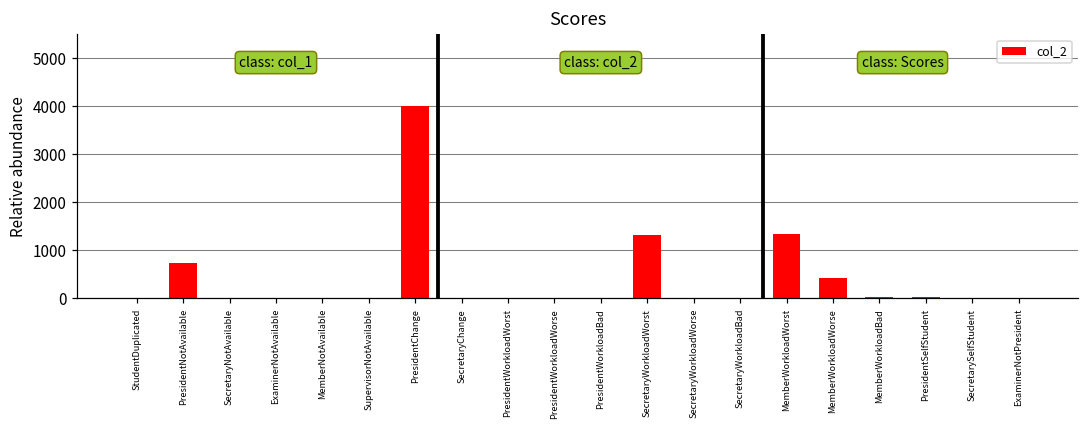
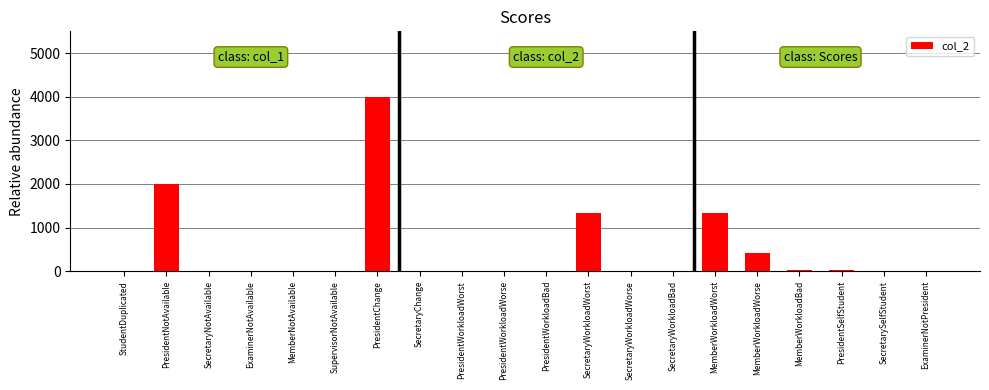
  {
    "StudentDuplicated": 0,
-   "PresidentNotAvailable": 700,
+   "PresidentNotAvailable": 2000,
    "SecretaryNotAvailable": 0,
    "ExaminerNotAvailable": 0,
    "MemberNotAvailable": 0,
    "SupervisorNotAvailable": 0,
    "PresidentChange": 4000,
    "SecretaryChange": 0,
    "PresidentWorkloadWorst": 0,
    "PresidentWorkloadWorse": 0,
    "SecretaryWorkloadWorst": 1300,
    "SecretaryWorkloadWorse": 0,
    "SecretaryWorkloadBad": 0,
    "MemberWorkloadWorst": 1300,
    "MemberWorkloadWorse": 400
  }
